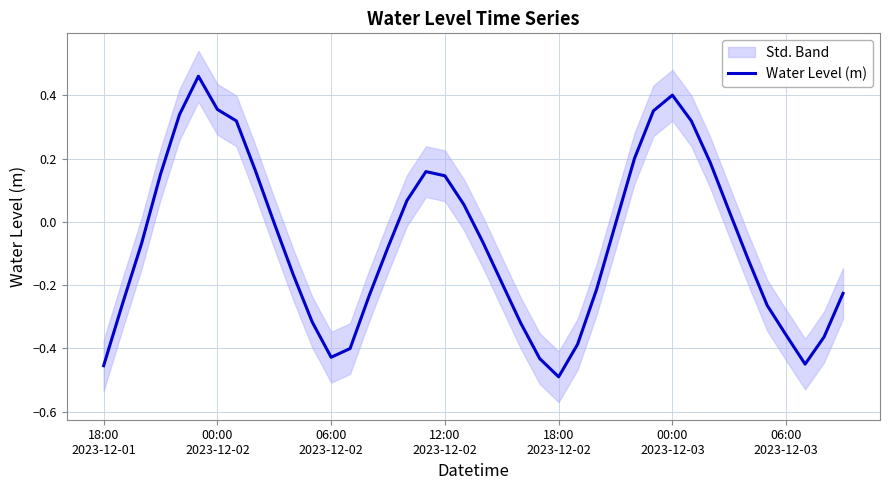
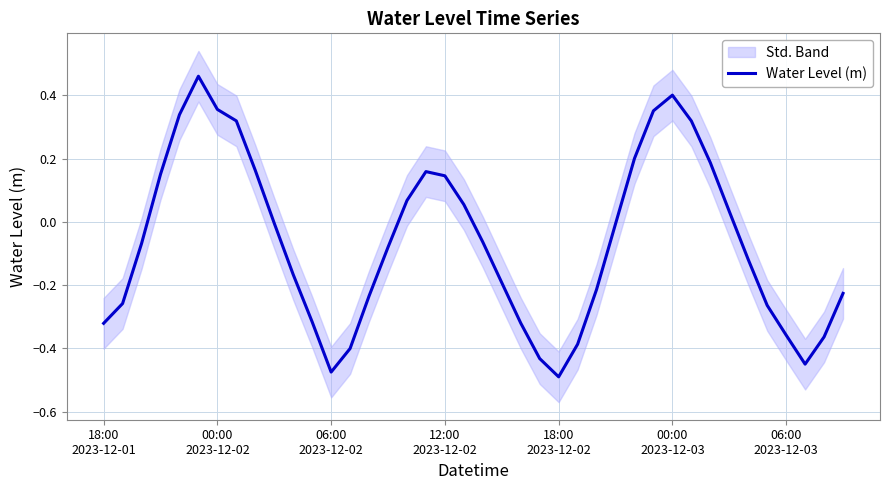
  {
    "Water Level (m)": {
-     "18:00 2023-12-01": -0.45,
+     "18:00 2023-12-01": -0.32,
      "00:00 2023-12-02": 0.36,
-     "06:00 2023-12-02": -0.43,
+     "06:00 2023-12-02": -0.47,
      "12:00 2023-12-02": 0.15,
      "18:00 2023-12-02": -0.49,
      "00:00 2023-12-03": 0.40,
      "06:00 2023-12-03": -0.36
    }
  }
